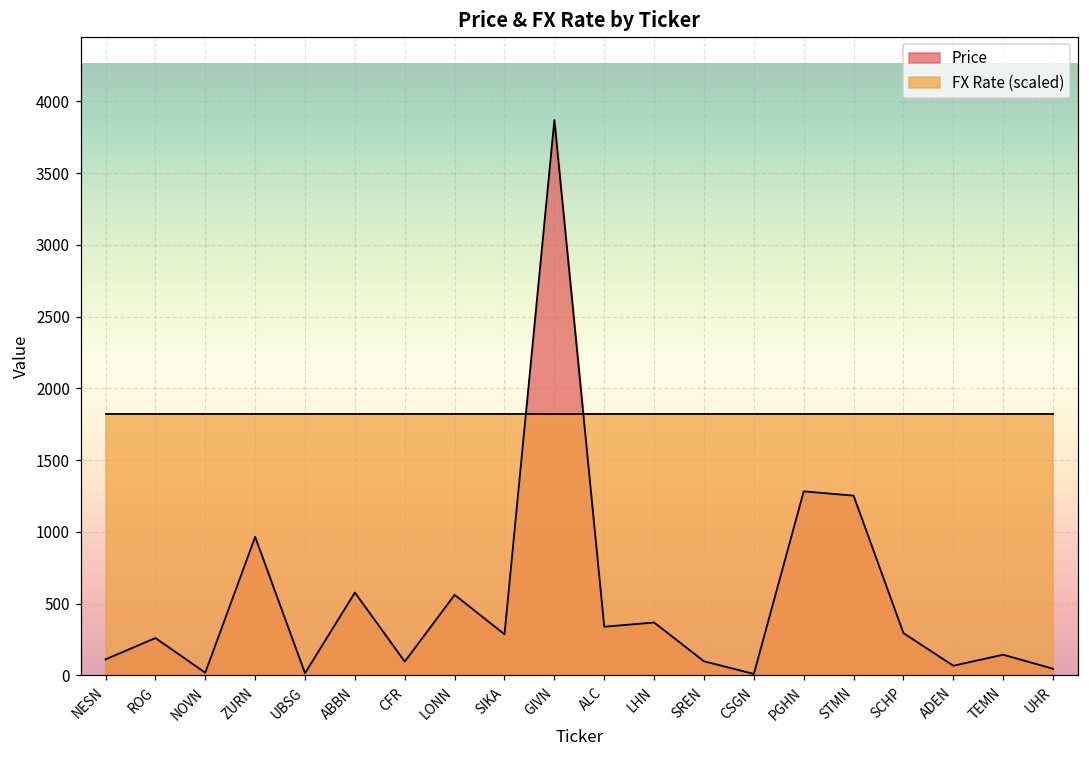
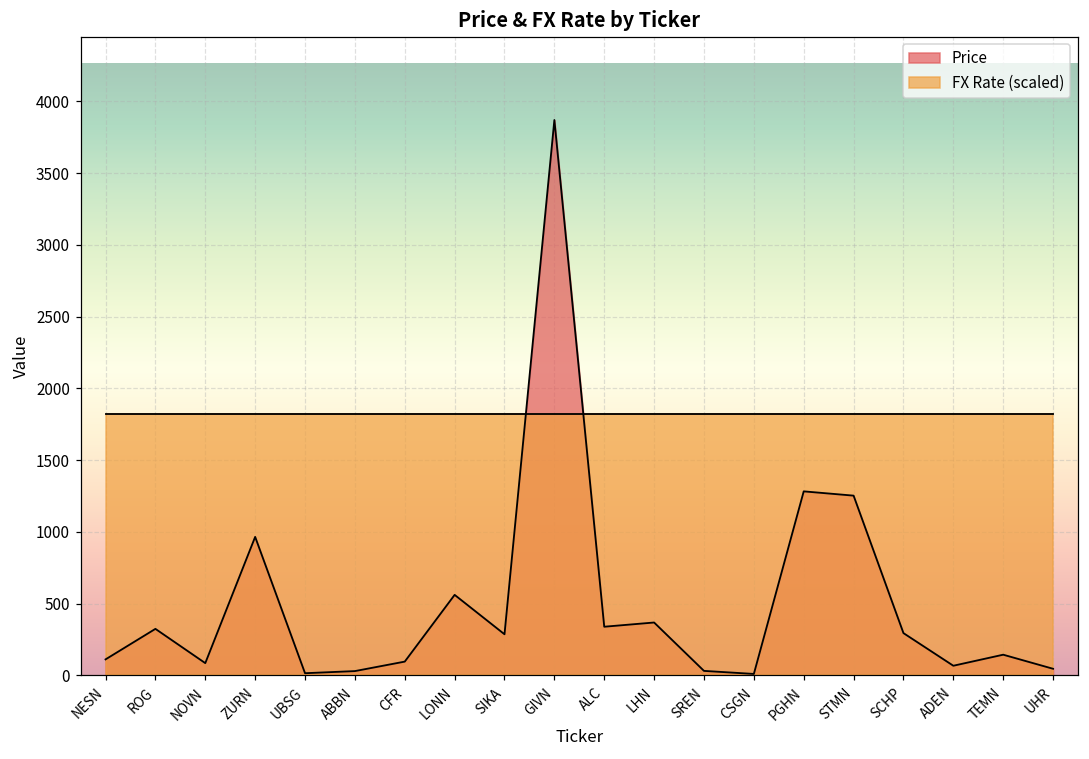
  {
    "Price": {
      "NESN": 110,
-     "ROG": 260,
-     "NOVN": 20,
+     "ROG": 320,
+     "NOVN": 90,
      "ZURN": 970,
      "UBSG": 20,
-     "ABBN": 580,
+     "ABBN": 30,
      "CFR": 100,
      "LONN": 560,
      "SIKA": 290,
      "GIVN": 3870,
      "ALC": 340,
      "LHN": 370,
-     "SREN": 100,
+     "SREN": 30,
      "CSGN": 10,
      "PGHN": 1280,
      "STMN": 1250,
      "SCHP": 290,
      "ADEN": 70,
      "TEMN": 140,
      "UHR": 50
    },
    "FX Rate (scaled)": {
      "NESN": 1820,
      "ROG": 1820,
      "NOVN": 1820,
      "ZURN": 1820,
      "UBSG": 1820,
      "ABBN": 1820,
      "CFR": 1820,
      "LONN": 1820,
      "SIKA": 1820,
      "GIVN": 1820,
      "ALC": 1820,
      "LHN": 1820,
      "SREN": 1820,
      "CSGN": 1820,
      "PGHN": 1820,
      "STMN": 1820,
      "SCHP": 1820,
      "ADEN": 1820,
      "TEMN": 1820,
      "UHR": 1820
    }
  }
